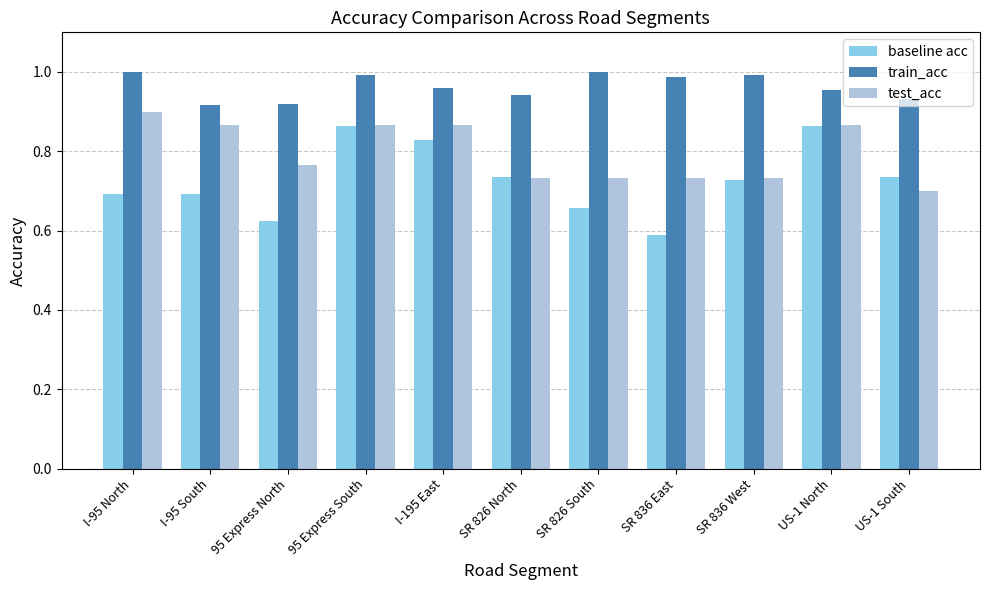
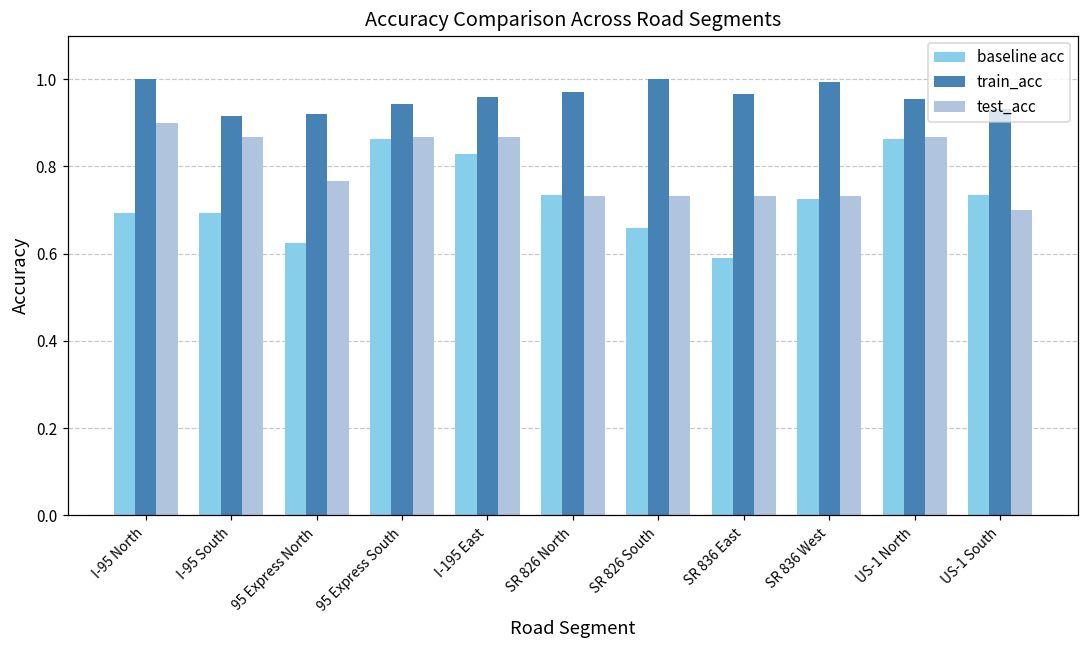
  {
    "train_acc": {
      "I-95 North": 1.00,
      "I-95 South": 0.92,
      "95 Express North": 0.92,
-     "95 Express South": 0.99,
+     "95 Express South": 0.94,
      "I-195 East": 0.96,
-     "SR 826 North": 0.94,
+     "SR 826 North": 0.97,
      "SR 826 South": 1.00,
-     "SR 836 East": 0.99,
+     "SR 836 East": 0.97,
      "SR 836 West": 0.99,
      "US-1 North": 0.95
    }
  }
